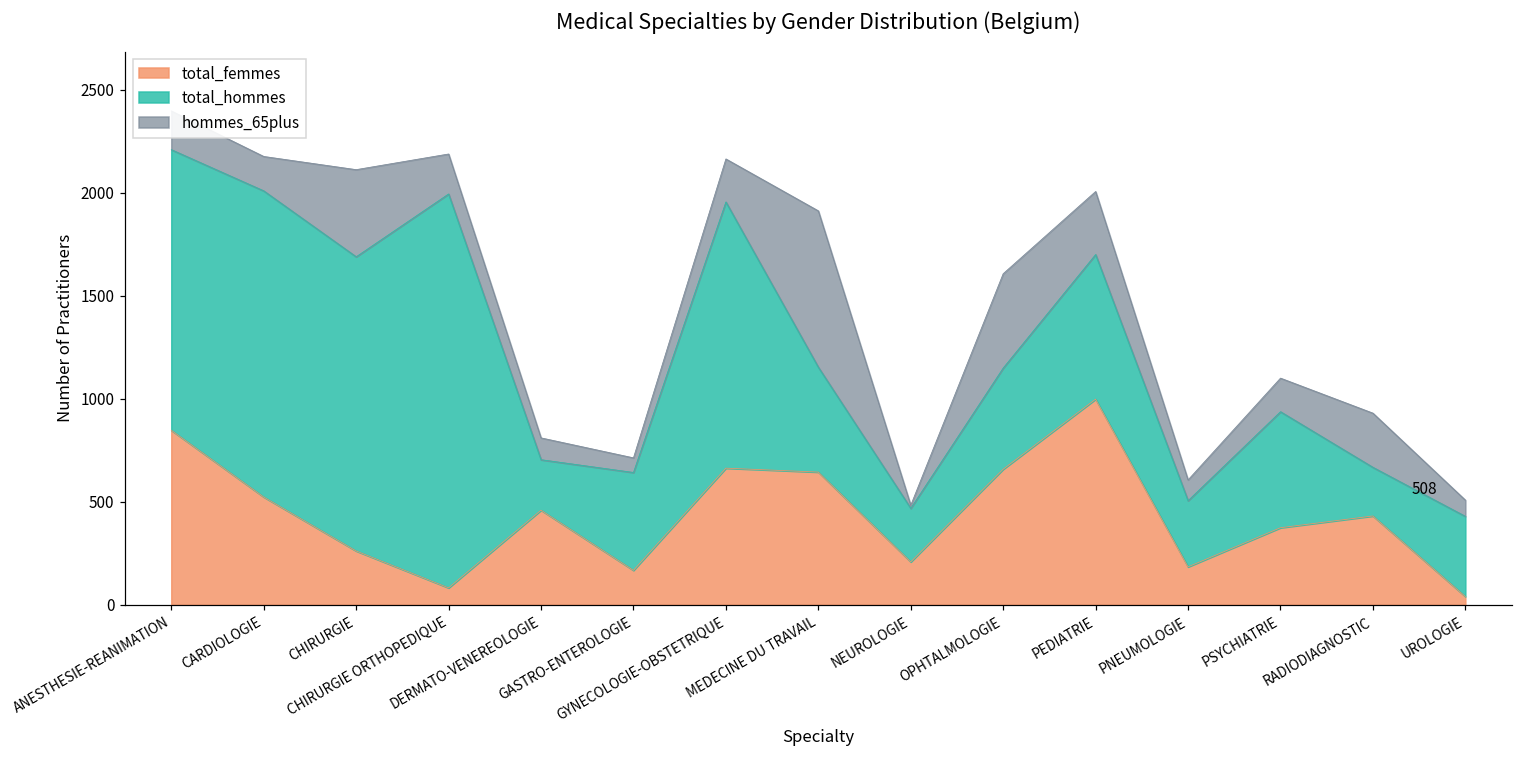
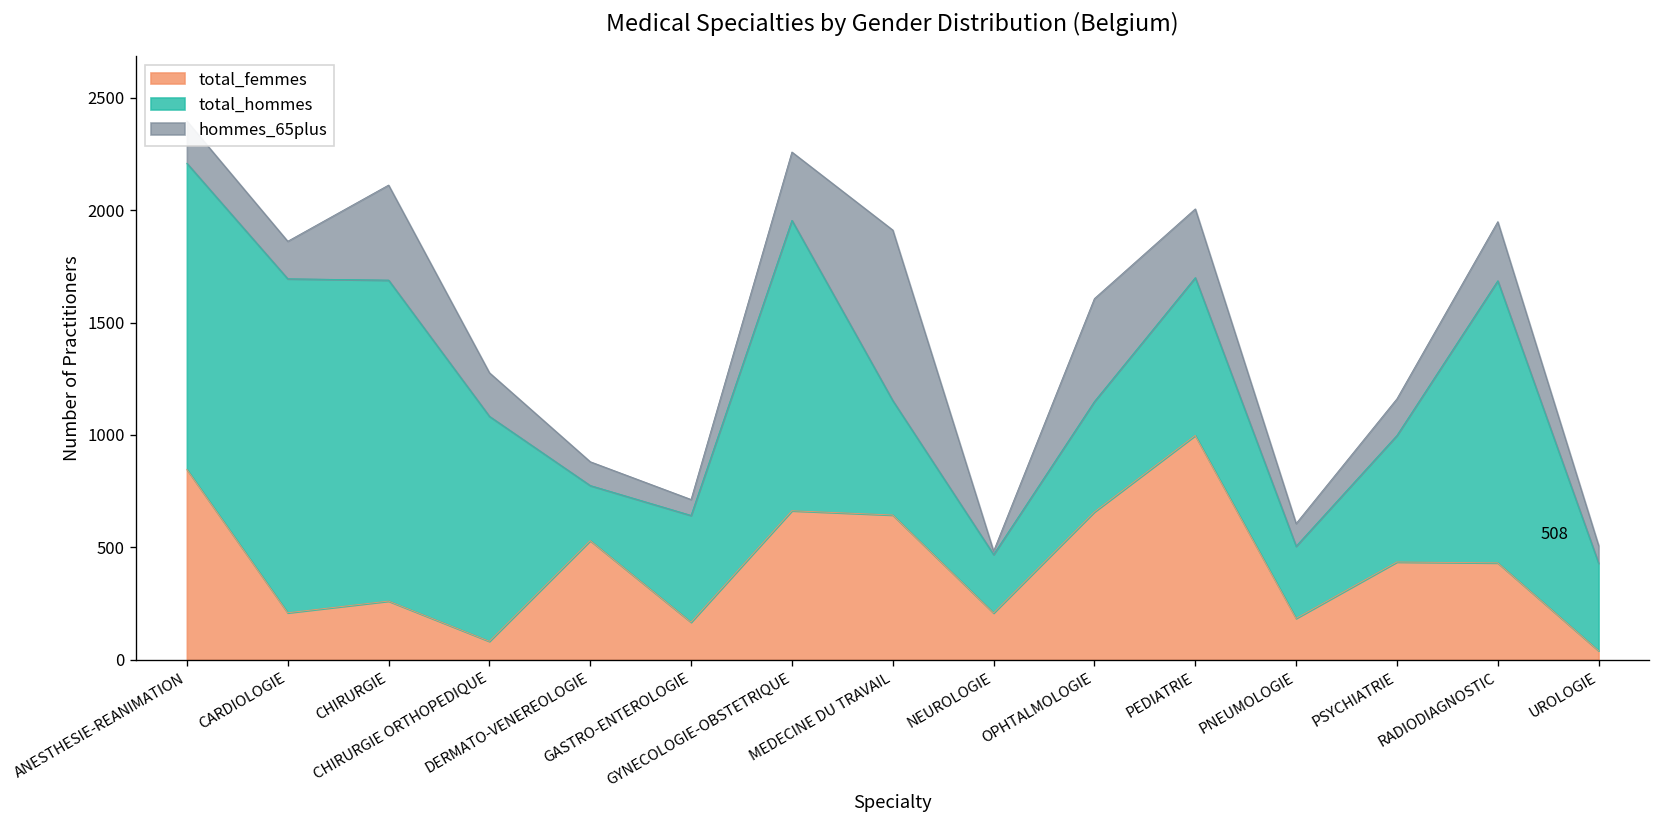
  {
    "total_femmes": {
      "ANESTHESIE-REANIMATION": 850,
-     "CARDIOLOGIE": 520,
+     "CARDIOLOGIE": 210,
      "CHIRURGIE": 260,
      "CHIRURGIE ORTHOPEDIQUE": 80,
-     "DERMATO-VENEREOLOGIE": 460,
+     "DERMATO-VENEREOLOGIE": 530,
      "GASTRO-ENTEROLOGIE": 170,
      "GYNECOLOGIE-OBSTETRIQUE": 660,
      "MEDECINE DU TRAVAIL": 640,
      "NEUROLOGIE": 210,
      "OPHTALMOLOGIE": 660,
      "PEDIATRIE": 1000,
      "PNEUMOLOGIE": 180,
-     "PSYCHIATRIE": 370,
+     "PSYCHIATRIE": 440,
      "RADIODIAGNOSTIC": 430,
      "UROLOGIE": 40
    },
    "total_hommes": {
      "ANESTHESIE-REANIMATION": 1360,
      "CARDIOLOGIE": 1490,
      "CHIRURGIE": 1430,
-     "CHIRURGIE ORTHOPEDIQUE": 1910,
+     "CHIRURGIE ORTHOPEDIQUE": 1000,
      "DERMATO-VENEREOLOGIE": 250,
      "GASTRO-ENTEROLOGIE": 480,
      "GYNECOLOGIE-OBSTETRIQUE": 1290,
      "MEDECINE DU TRAVAIL": 510,
      "NEUROLOGIE": 260,
      "OPHTALMOLOGIE": 490,
      "PEDIATRIE": 700,
      "PNEUMOLOGIE": 320,
      "PSYCHIATRIE": 560,
-     "RADIODIAGNOSTIC": 240,
+     "RADIODIAGNOSTIC": 1260,
      "UROLOGIE": 390
    },
    "hommes_65plus": {
      "CARDIOLOGIE": 170,
      "CHIRURGIE": 420,
      "CHIRURGIE ORTHOPEDIQUE": 190,
      "DERMATO-VENEREOLOGIE": 110,
      "GASTRO-ENTEROLOGIE": 70,
-     "GYNECOLOGIE-OBSTETRIQUE": 210,
+     "GYNECOLOGIE-OBSTETRIQUE": 300,
      "MEDECINE DU TRAVAIL": 760,
      "NEUROLOGIE": 20,
      "OPHTALMOLOGIE": 460,
      "PEDIATRIE": 310,
      "PNEUMOLOGIE": 100,
      "PSYCHIATRIE": 160,
      "RADIODIAGNOSTIC": 260,
      "UROLOGIE": 80
    }
  }
